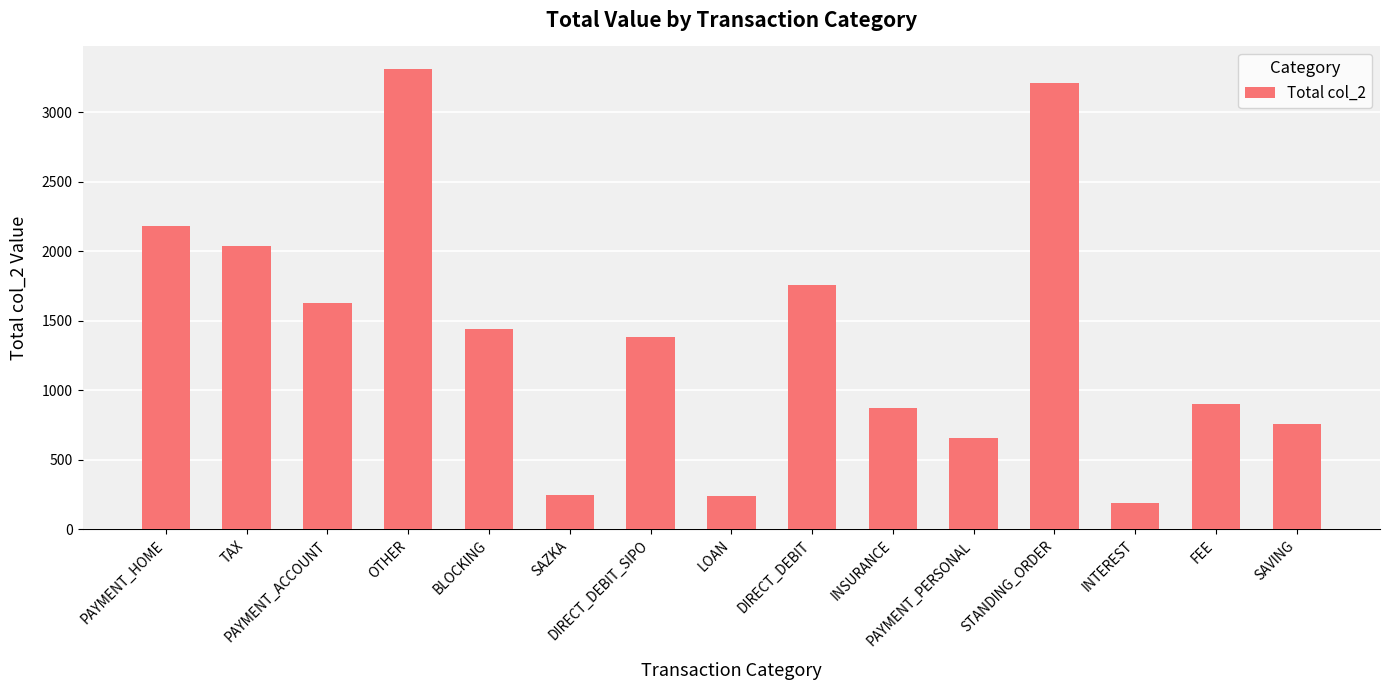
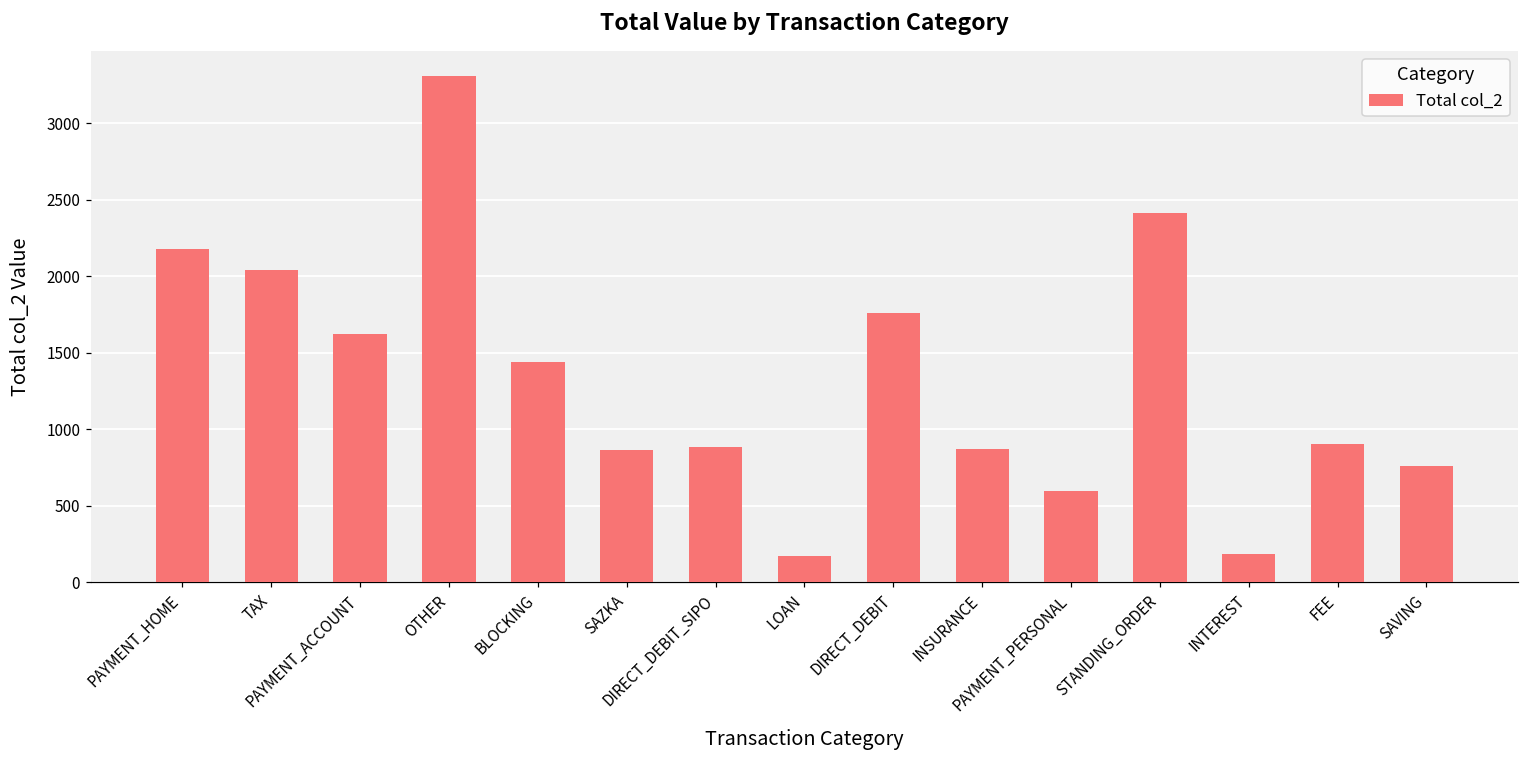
  {
    "PAYMENT_HOME": 2180,
    "TAX": 2040,
    "PAYMENT_ACCOUNT": 1630,
    "OTHER": 3310,
    "BLOCKING": 1440,
-   "SAZKA": 250,
-   "DIRECT_DEBIT_SIPO": 1380,
-   "LOAN": 240,
+   "SAZKA": 860,
+   "DIRECT_DEBIT_SIPO": 890,
+   "LOAN": 170,
    "DIRECT_DEBIT": 1760,
    "INSURANCE": 870,
-   "PAYMENT_PERSONAL": 660,
-   "STANDING_ORDER": 3210,
+   "PAYMENT_PERSONAL": 590,
+   "STANDING_ORDER": 2410,
    "INTEREST": 190,
    "FEE": 900,
    "SAVING": 760
  }
